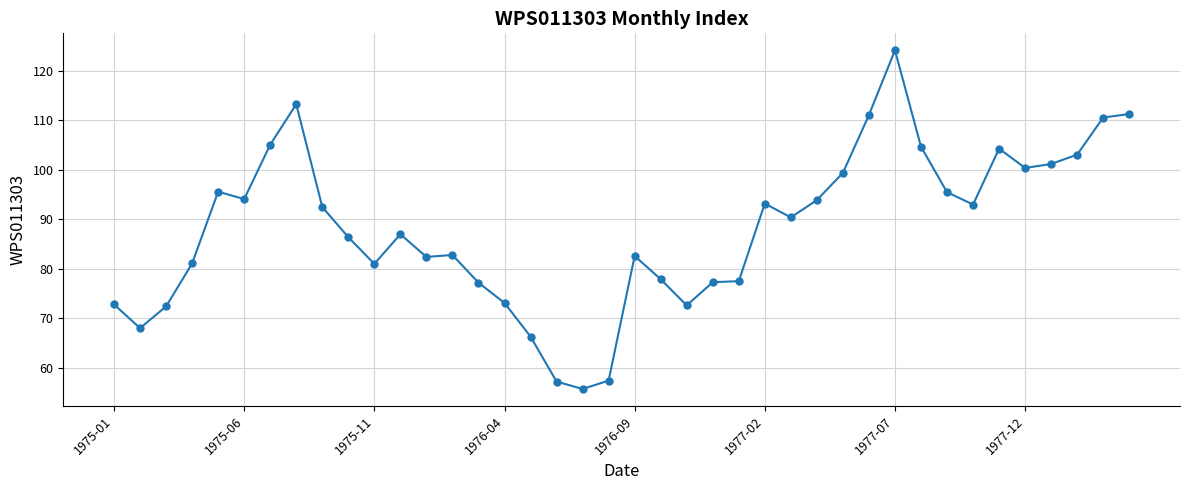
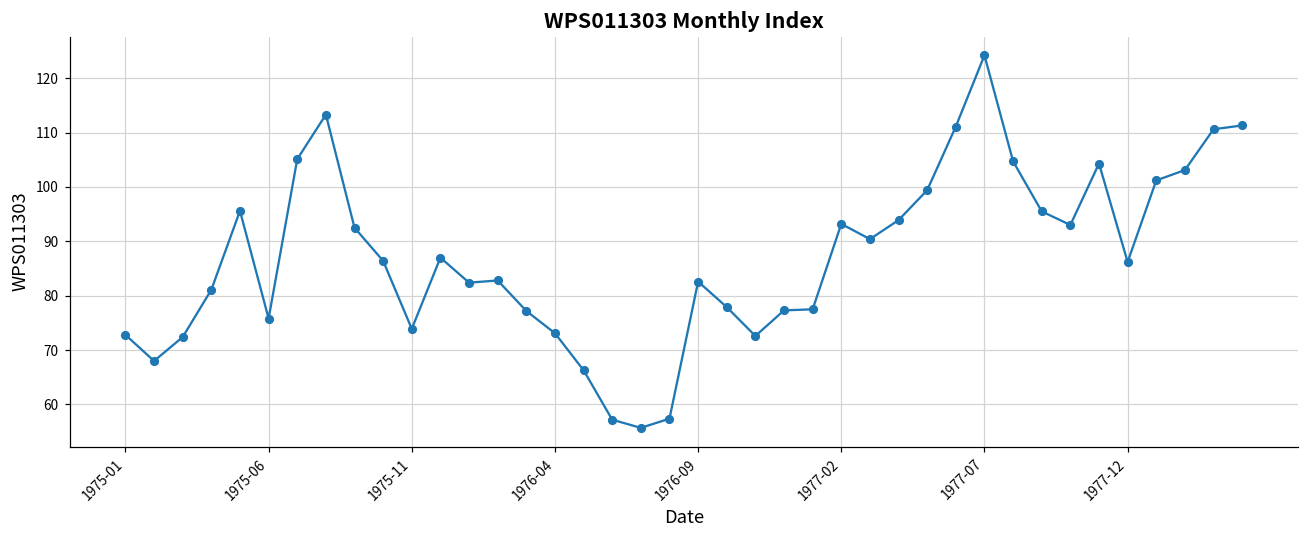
  {
    "1975-01": 73,
-   "1975-06": 94,
-   "1975-11": 81,
+   "1975-06": 76,
+   "1975-11": 74,
    "1976-04": 73,
    "1976-09": 83,
    "1977-02": 93,
    "1977-07": 124,
-   "1977-12": 100
+   "1977-12": 86
  }
